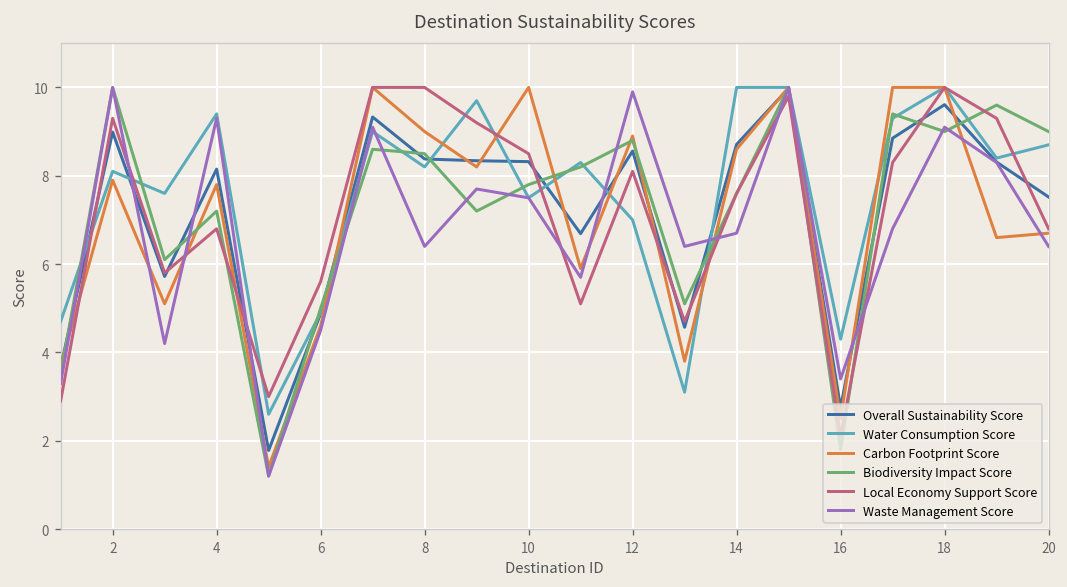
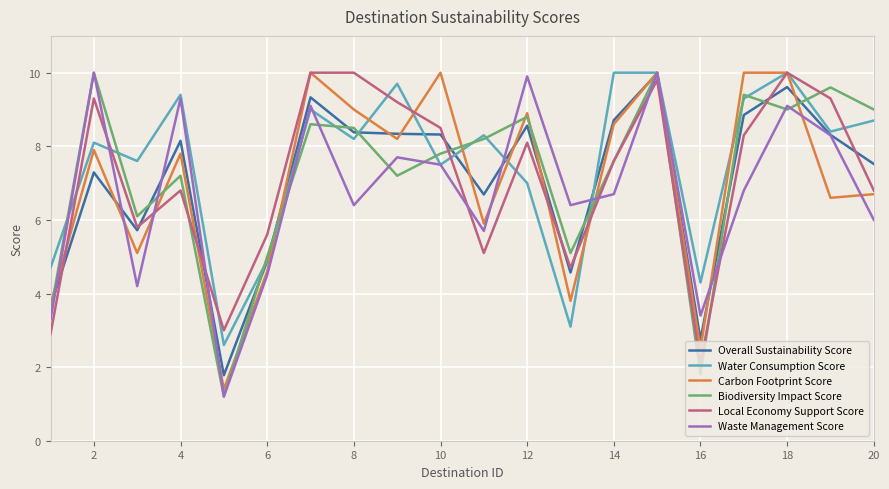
  {
    "Overall Sustainability Score": {
-     "2": 9.0,
+     "2": 7.3,
      "4": 8.2,
      "8": 8.4,
      "10": 8.3,
      "12": 8.6,
      "14": 8.7,
      "16": 2.8,
      "18": 9.6,
      "20": 7.5
    },
    "Water Consumption Score": {
      "2": 8.1,
      "4": 9.4,
      "8": 8.2,
      "12": 7.0,
      "14": 10.0,
      "16": 4.3,
      "20": 8.7
    },
    "Carbon Footprint Score": {
      "2": 7.9,
      "4": 7.8,
      "6": 4.6,
      "8": 9.0,
      "10": 10.0,
      "12": 8.9,
      "14": 8.6,
      "20": 6.7
    },
    "Biodiversity Impact Score": {
      "4": 7.2,
      "6": 5.0,
      "8": 8.5,
      "10": 7.8,
      "12": 8.8,
      "18": 9.0,
      "20": 9.0
    },
    "Local Economy Support Score": {
      "2": 9.3,
      "4": 6.8,
      "6": 5.6,
      "8": 10.0,
      "10": 8.5,
      "12": 8.1,
      "20": 6.8
    },
    "Waste Management Score": {
      "4": 9.3,
      "6": 4.5,
      "8": 6.4,
      "12": 9.9,
      "14": 6.7,
      "16": 3.4,
      "18": 9.1,
-     "20": 6.4
+     "20": 6.0
    }
  }
